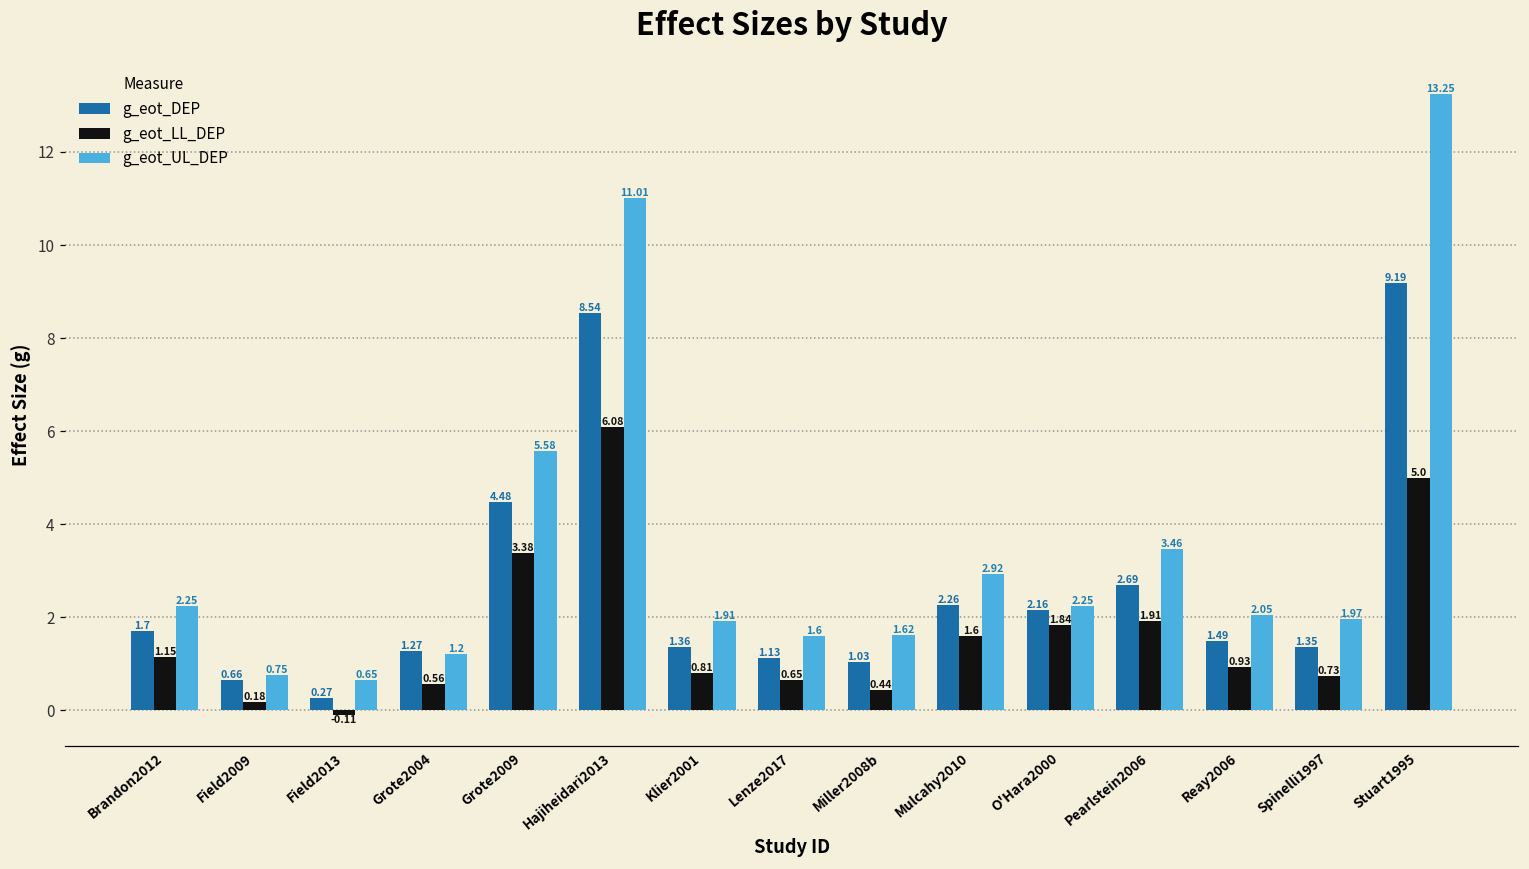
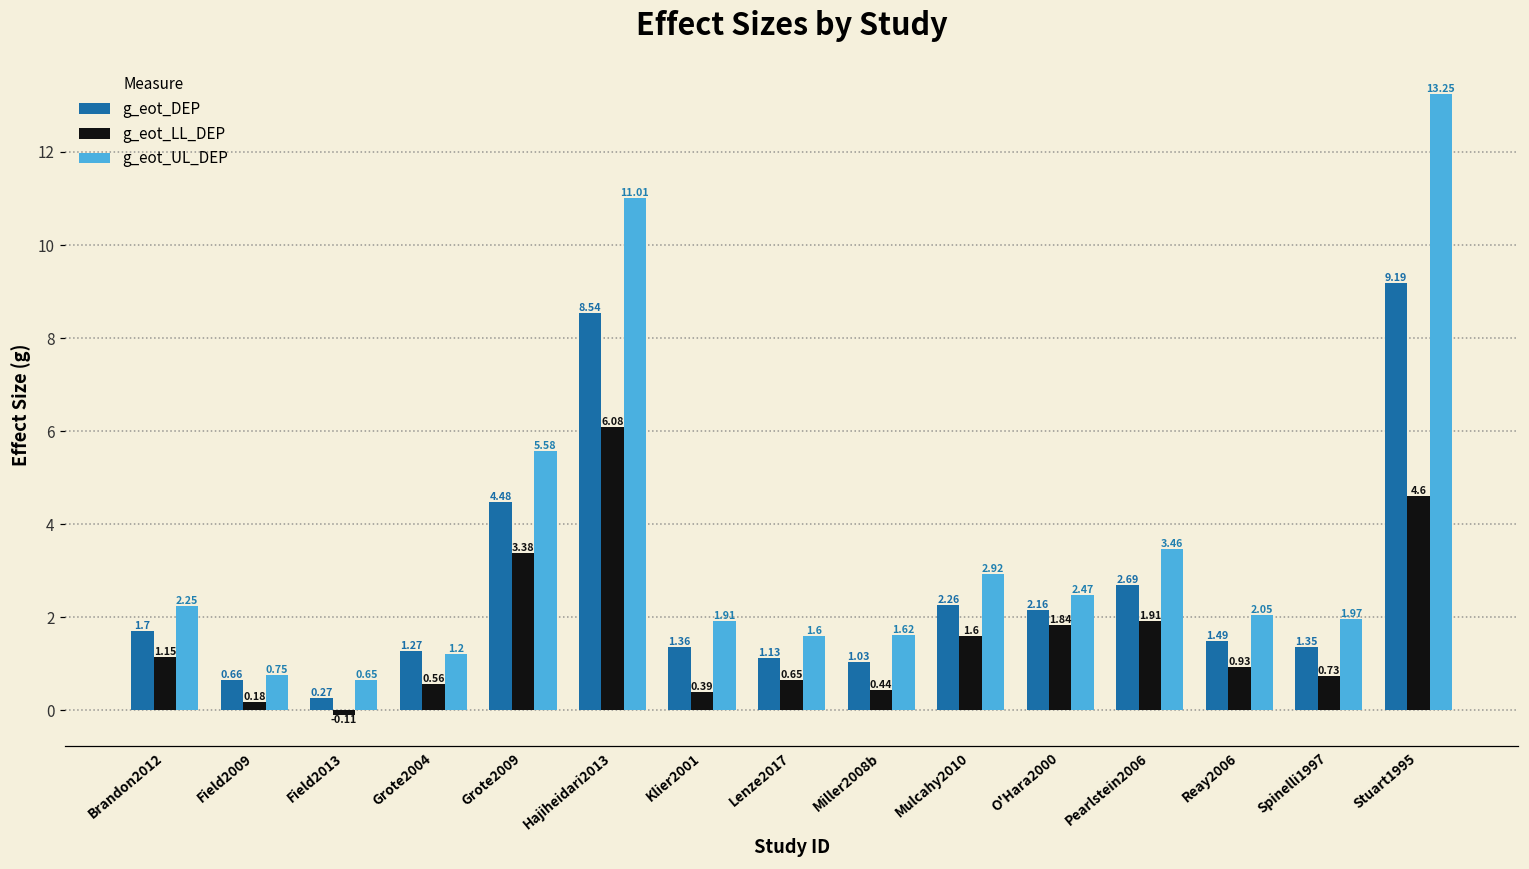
  {
    "g_eot_DEP": {
      "Brandon2012": 1.7,
      "Field2009": 0.66,
      "Field2013": 0.27,
      "Grote2004": 1.27,
      "Grote2009": 4.48,
      "Hajiheidari2013": 8.54,
      "Klier2001": 1.36,
      "Lenze2017": 1.13,
      "Miller2008b": 1.03,
      "Mulcahy2010": 2.26,
      "O'Hara2000": 2.16,
      "Pearlstein2006": 2.69,
      "Reay2006": 1.49,
      "Spinelli1997": 1.35,
      "Stuart1995": 9.19
    },
    "g_eot_LL_DEP": {
      "Brandon2012": 1.15,
      "Field2009": 0.18,
      "Field2013": -0.11,
      "Grote2004": 0.56,
      "Grote2009": 3.38,
      "Hajiheidari2013": 6.08,
-     "Klier2001": 0.81,
+     "Klier2001": 0.39,
      "Lenze2017": 0.65,
      "Miller2008b": 0.44,
      "Mulcahy2010": 1.6,
      "O'Hara2000": 1.84,
      "Pearlstein2006": 1.91,
      "Reay2006": 0.93,
      "Spinelli1997": 0.73,
-     "Stuart1995": 5.0
+     "Stuart1995": 4.6
    },
    "g_eot_UL_DEP": {
      "Brandon2012": 2.25,
      "Field2009": 0.75,
      "Field2013": 0.65,
      "Grote2004": 1.2,
      "Grote2009": 5.58,
      "Hajiheidari2013": 11.01,
      "Klier2001": 1.91,
      "Lenze2017": 1.6,
      "Miller2008b": 1.62,
      "Mulcahy2010": 2.92,
-     "O'Hara2000": 2.25,
+     "O'Hara2000": 2.47,
      "Pearlstein2006": 3.46,
      "Reay2006": 2.05,
      "Spinelli1997": 1.97,
      "Stuart1995": 13.25
    }
  }
